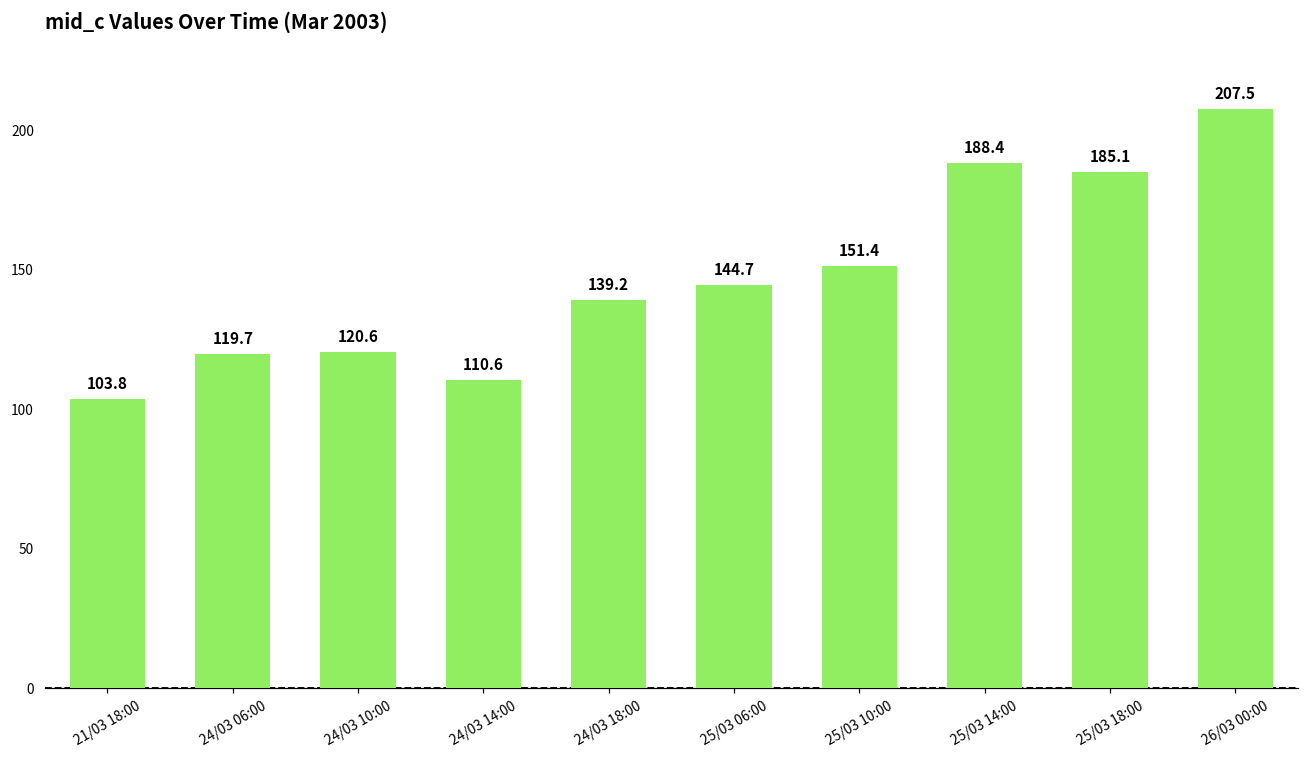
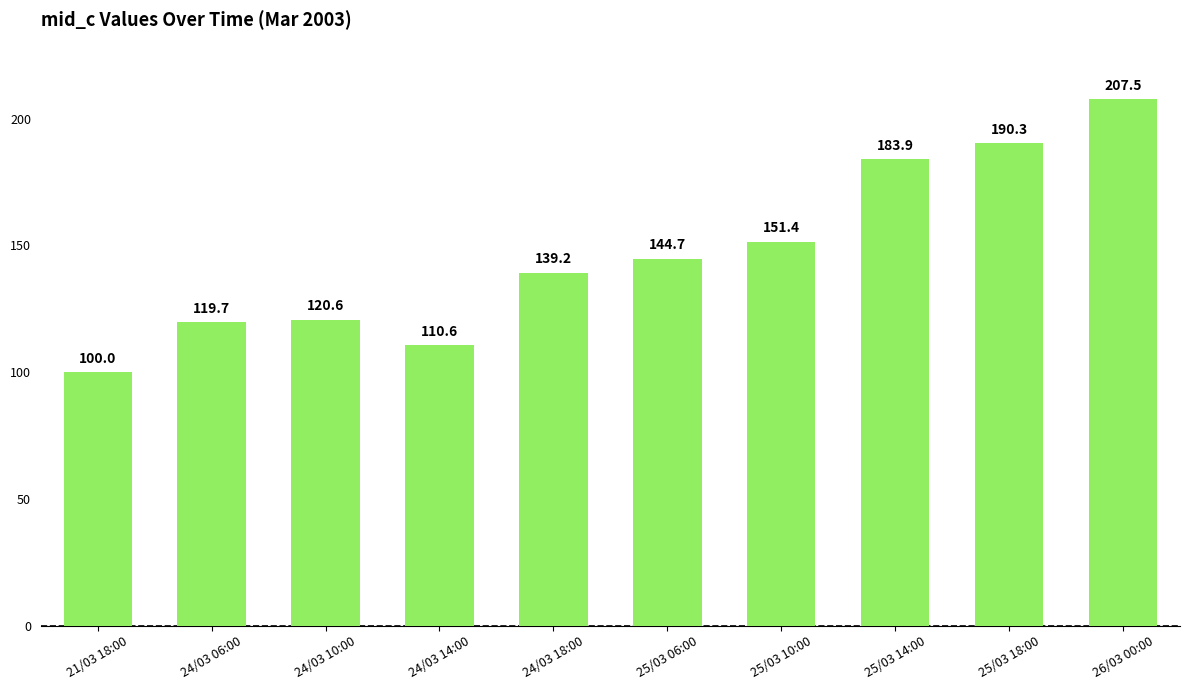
  {
-   "21/03 18:00": 103.8,
+   "21/03 18:00": 100.0,
    "24/03 06:00": 119.7,
    "24/03 10:00": 120.6,
    "24/03 14:00": 110.6,
    "24/03 18:00": 139.2,
    "25/03 06:00": 144.7,
    "25/03 10:00": 151.4,
-   "25/03 14:00": 188.4,
-   "25/03 18:00": 185.1,
+   "25/03 14:00": 183.9,
+   "25/03 18:00": 190.3,
    "26/03 00:00": 207.5
  }
